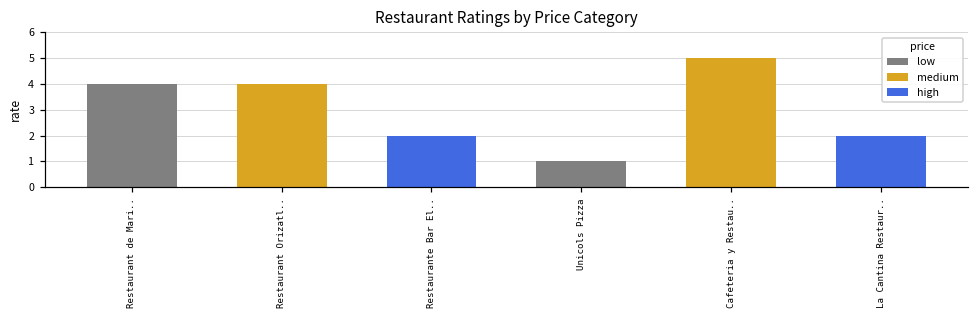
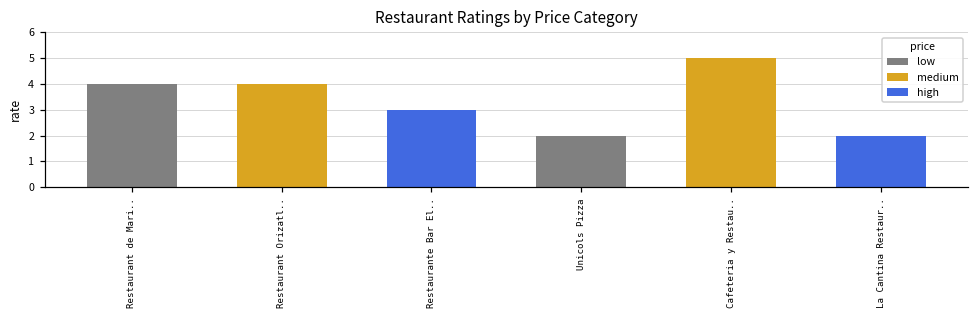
  {
    "low": {
      "Restaurant de Mari..": 4,
-     "Unicols Pizza": 1
+     "Unicols Pizza": 2
    },
    "medium": {
      "Restaurant Orizatl..": 4,
      "Cafeteria y Restau..": 5
    },
    "high": {
-     "Restaurante Bar El..": 2,
+     "Restaurante Bar El..": 3,
      "La Cantina Restaur..": 2
    }
  }
